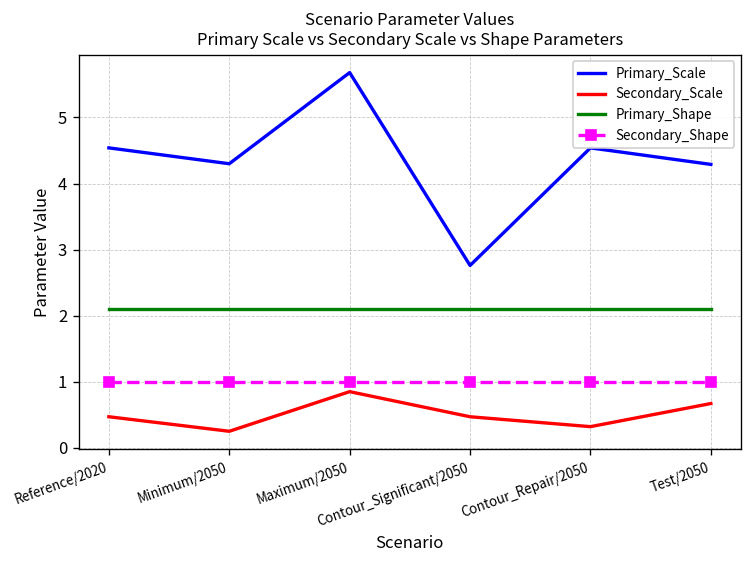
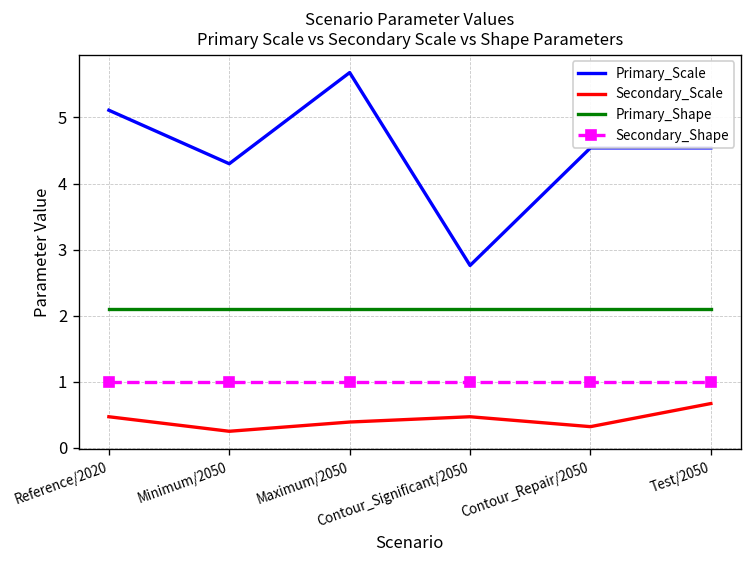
  {
    "Primary_Scale": {
-     "Reference/2020": 4.5,
+     "Reference/2020": 5.1,
      "Minimum/2050": 4.3,
      "Maximum/2050": 5.7,
      "Contour_Significant/2050": 2.8,
      "Contour_Repair/2050": 4.5,
-     "Test/2050": 4.3
+     "Test/2050": 4.5
    },
    "Secondary_Scale": {
      "Reference/2020": 0.5,
      "Minimum/2050": 0.3,
-     "Maximum/2050": 0.9,
+     "Maximum/2050": 0.4,
      "Contour_Significant/2050": 0.5,
      "Contour_Repair/2050": 0.3,
      "Test/2050": 0.7
    },
    "Primary_Shape": {
      "Reference/2020": 2.1,
      "Minimum/2050": 2.1,
      "Maximum/2050": 2.1,
      "Contour_Significant/2050": 2.1,
      "Contour_Repair/2050": 2.1,
      "Test/2050": 2.1
    },
    "Secondary_Shape": {
      "Reference/2020": 1.0,
      "Minimum/2050": 1.0,
      "Maximum/2050": 1.0,
      "Contour_Significant/2050": 1.0,
      "Contour_Repair/2050": 1.0,
      "Test/2050": 1.0
    }
  }
